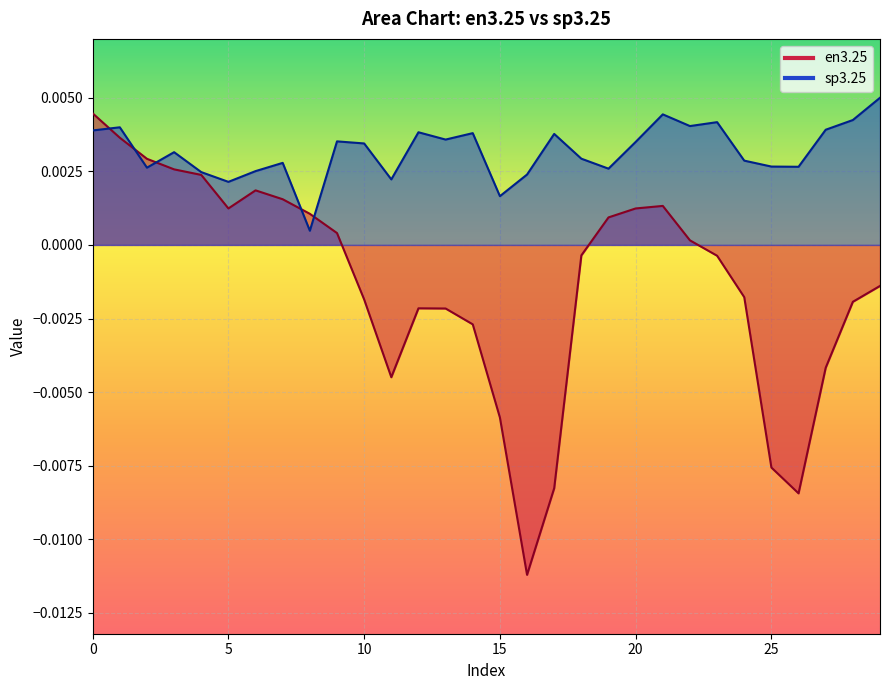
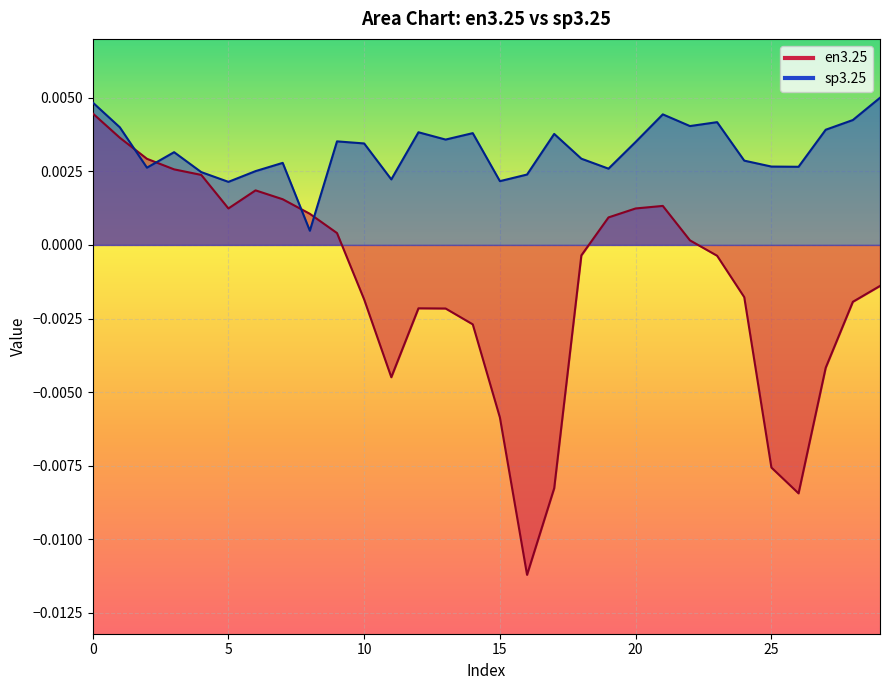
  {
    "sp3.25": {
-     "0": 0.0039,
+     "0": 0.0048,
      "5": 0.0021,
      "10": 0.0034,
-     "15": 0.0017,
+     "15": 0.0022,
      "20": 0.0035,
      "25": 0.0027
    }
  }
